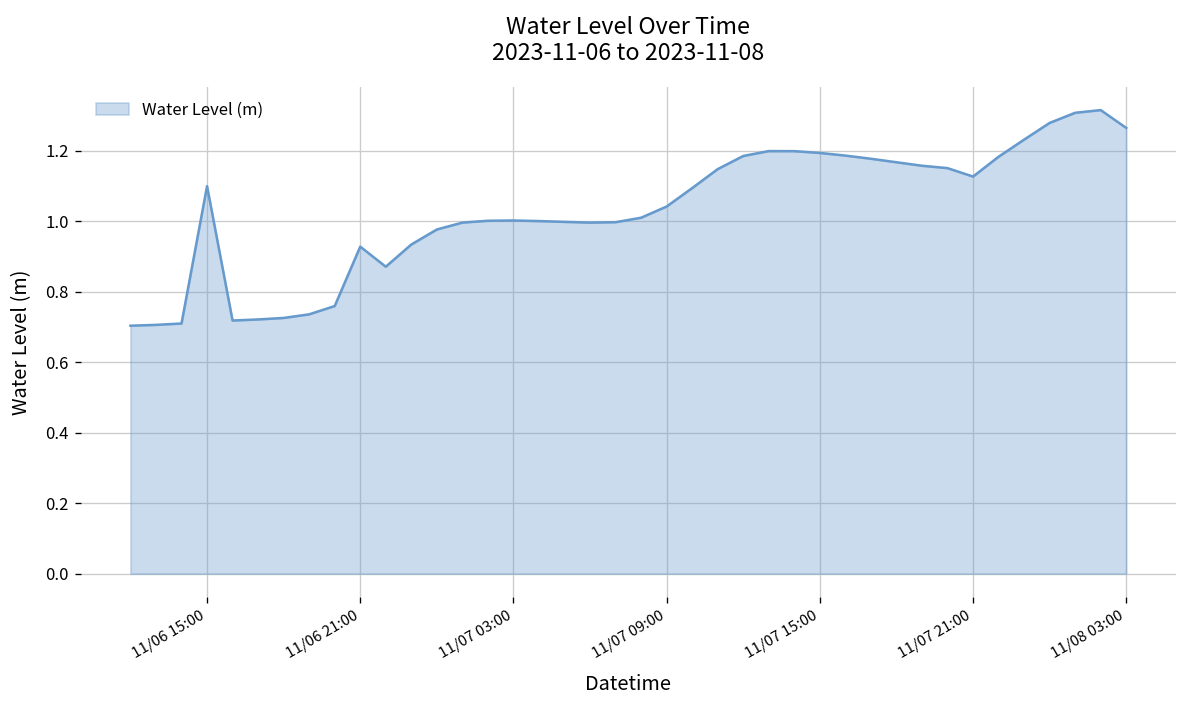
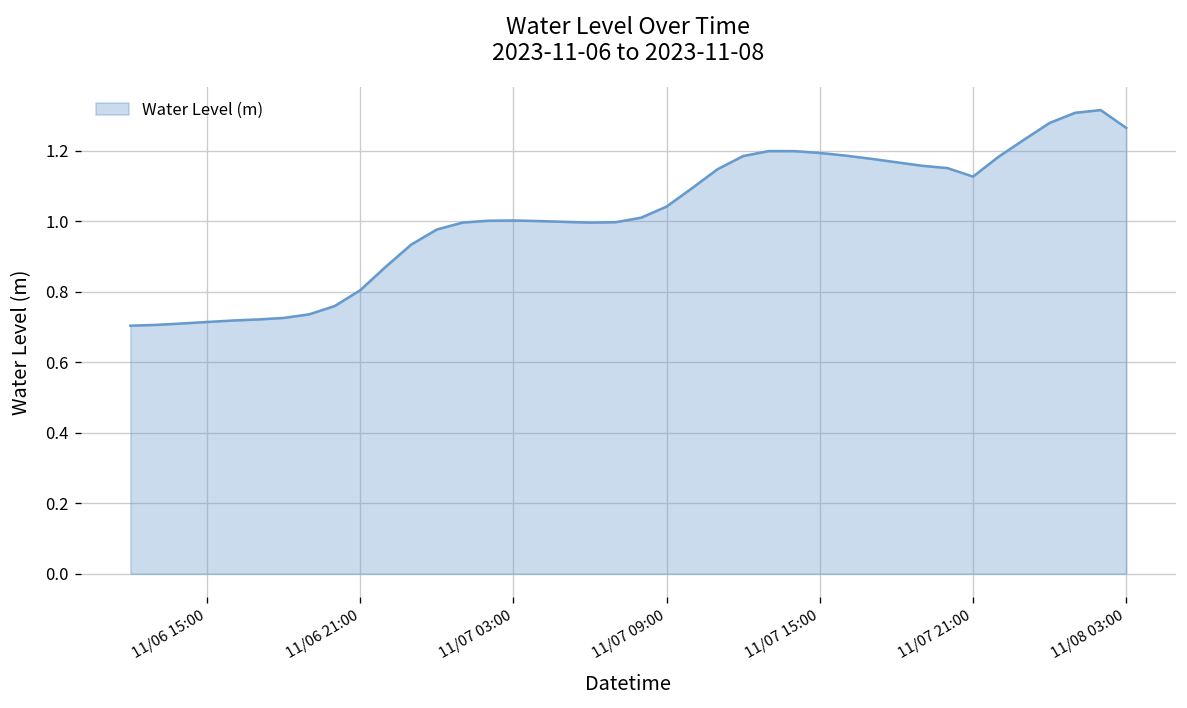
  {
-   "11/06 15:00": 1.10,
-   "11/06 21:00": 0.93,
+   "11/06 15:00": 0.71,
+   "11/06 21:00": 0.80,
    "11/07 03:00": 1.00,
    "11/07 09:00": 1.04,
    "11/07 15:00": 1.19,
    "11/07 21:00": 1.13,
    "11/08 03:00": 1.27
  }
